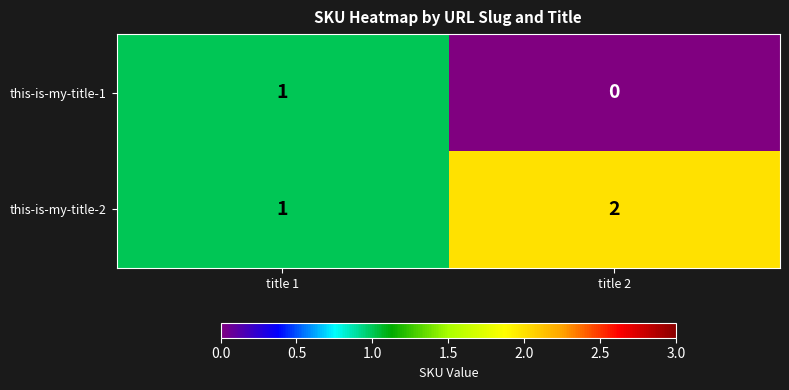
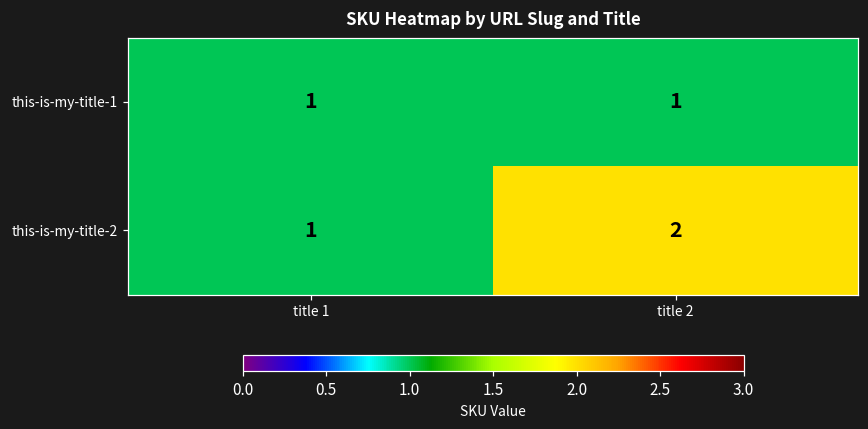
  {
    "this-is-my-title-1": {
      "title 1": 1,
-     "title 2": 0
+     "title 2": 1
    },
    "this-is-my-title-2": {
      "title 1": 1,
      "title 2": 2
    }
  }
